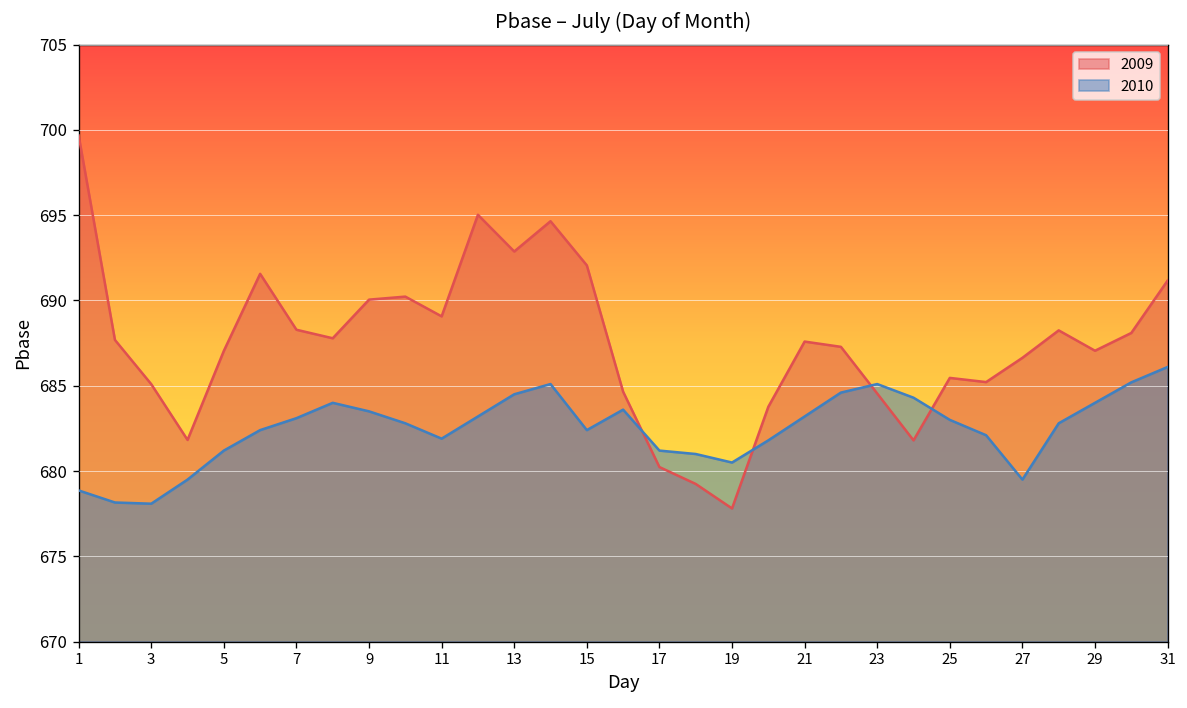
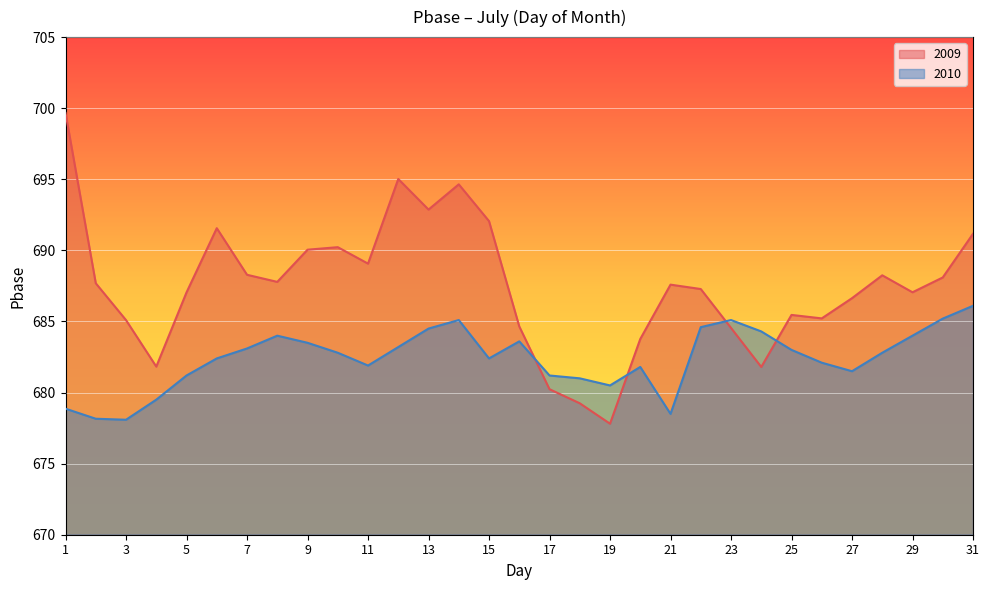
  {
    "2009": {
      "1": 699.7,
      "3": 685.1,
      "5": 687.0,
      "7": 688.3,
      "9": 690.0,
      "11": 689.1,
      "13": 692.9,
      "15": 692.1,
      "17": 680.2,
      "19": 677.8,
      "21": 687.6,
      "23": 684.5,
      "25": 685.5,
      "27": 686.6,
      "29": 687.1,
      "31": 691.2
    },
    "2010": {
      "1": 678.9,
      "3": 678.1,
      "5": 681.2,
      "7": 683.1,
      "9": 683.5,
      "11": 681.9,
      "13": 684.5,
      "15": 682.4,
      "17": 681.2,
      "19": 680.5,
-     "21": 683.2,
+     "21": 678.5,
      "23": 685.1,
      "25": 683.0,
-     "27": 679.5,
+     "27": 681.5,
      "29": 684.0,
      "31": 686.1
    }
  }
